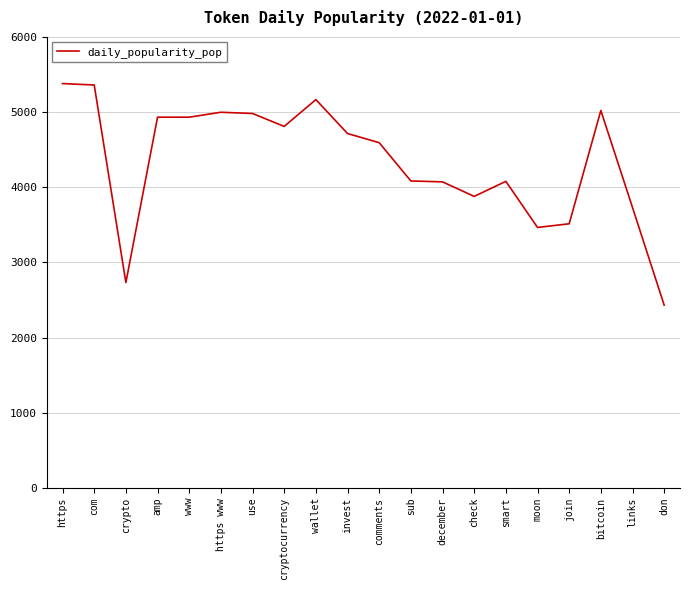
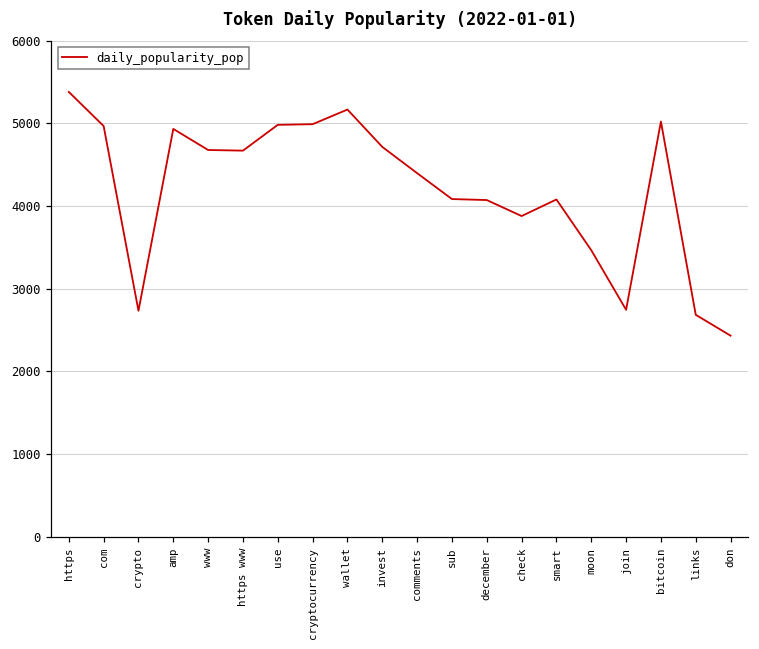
  {
    "https": 5400,
-   "com": 5400,
+   "com": 5000,
    "crypto": 2700,
    "amp": 4900,
-   "www": 4900,
-   "https www": 5000,
+   "www": 4700,
+   "https www": 4700,
    "use": 5000,
-   "cryptocurrency": 4800,
+   "cryptocurrency": 5000,
    "wallet": 5200,
    "invest": 4700,
-   "comments": 4600,
+   "comments": 4400,
    "sub": 4100,
    "december": 4100,
    "check": 3900,
    "smart": 4100,
    "moon": 3500,
-   "join": 3500,
+   "join": 2700,
    "bitcoin": 5000,
-   "links": 3700,
+   "links": 2700,
    "don": 2400
  }
